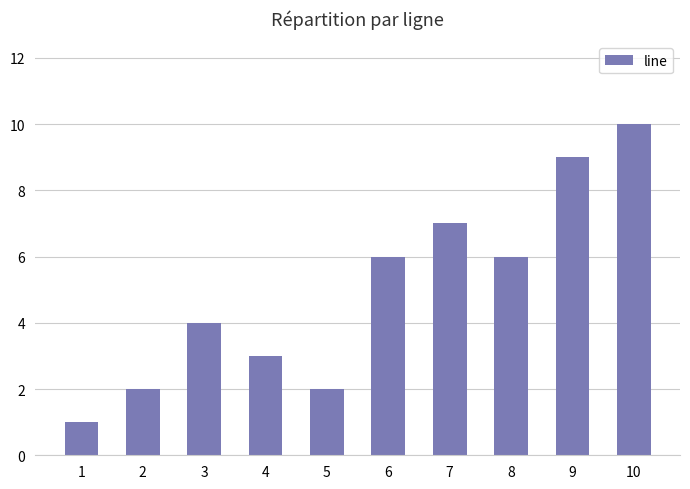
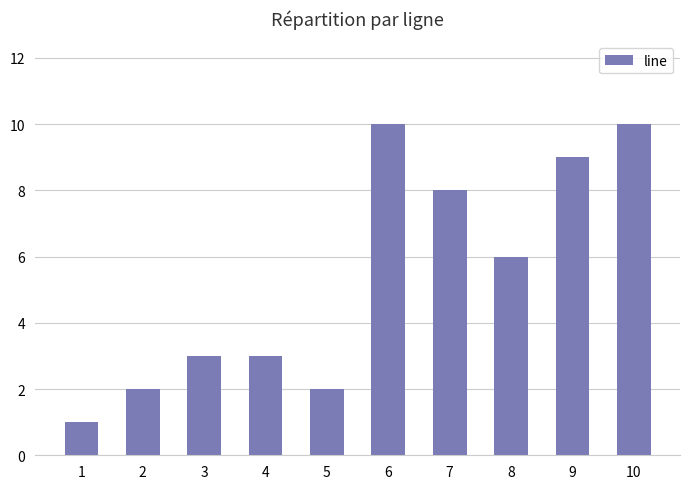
  {
    "1": 1,
    "2": 2,
-   "3": 4,
+   "3": 3,
    "4": 3,
    "5": 2,
-   "6": 6,
-   "7": 7,
+   "6": 10,
+   "7": 8,
    "8": 6,
    "9": 9,
    "10": 10
  }
